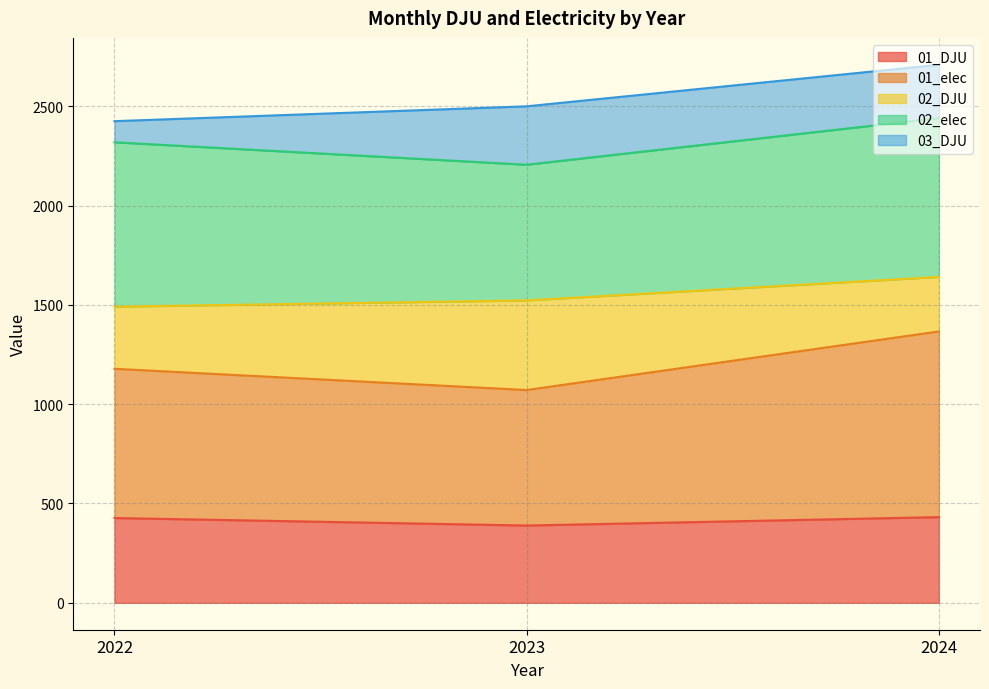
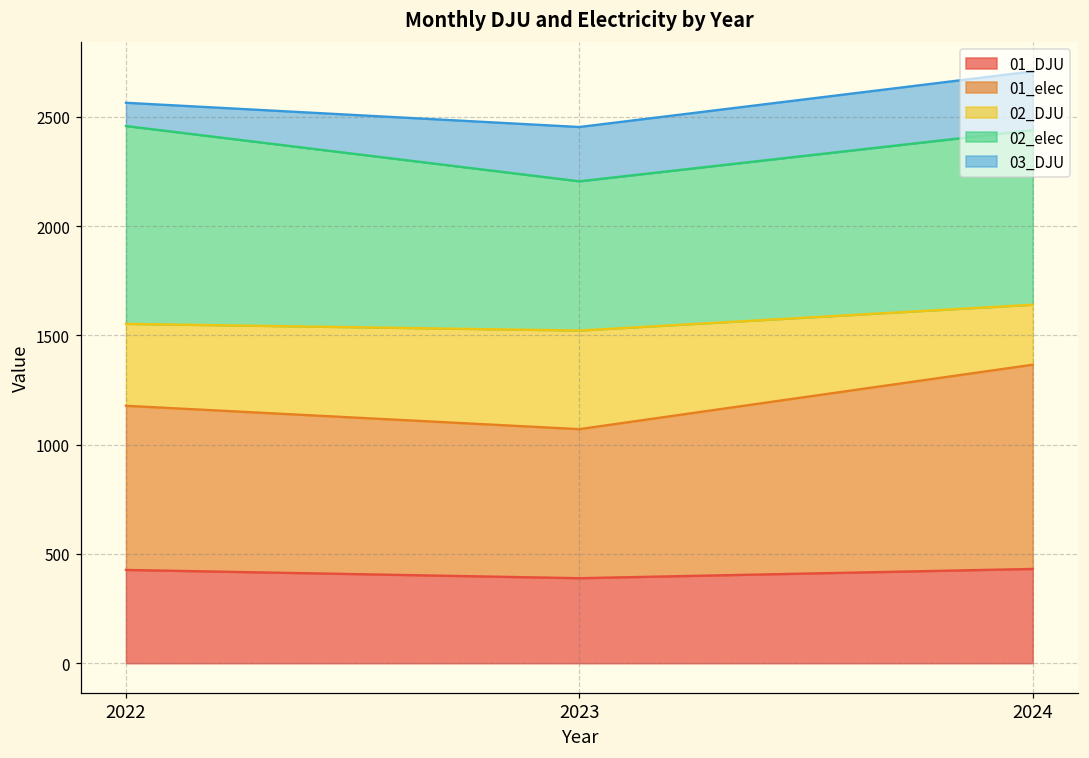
  {
    "02_DJU": {
-     "2022": 310,
+     "2022": 380,
      "2023": 450,
      "2024": 270
    },
    "02_elec": {
-     "2022": 830,
+     "2022": 910,
      "2023": 680
    },
    "03_DJU": {
      "2022": 110,
-     "2023": 290
+     "2023": 250
    }
  }
